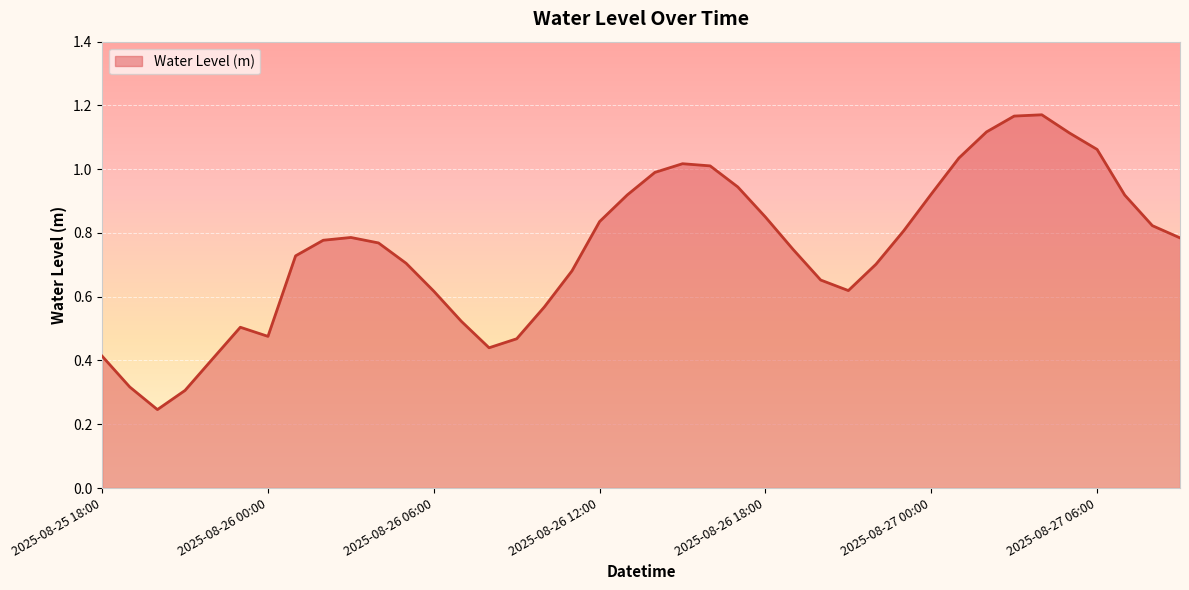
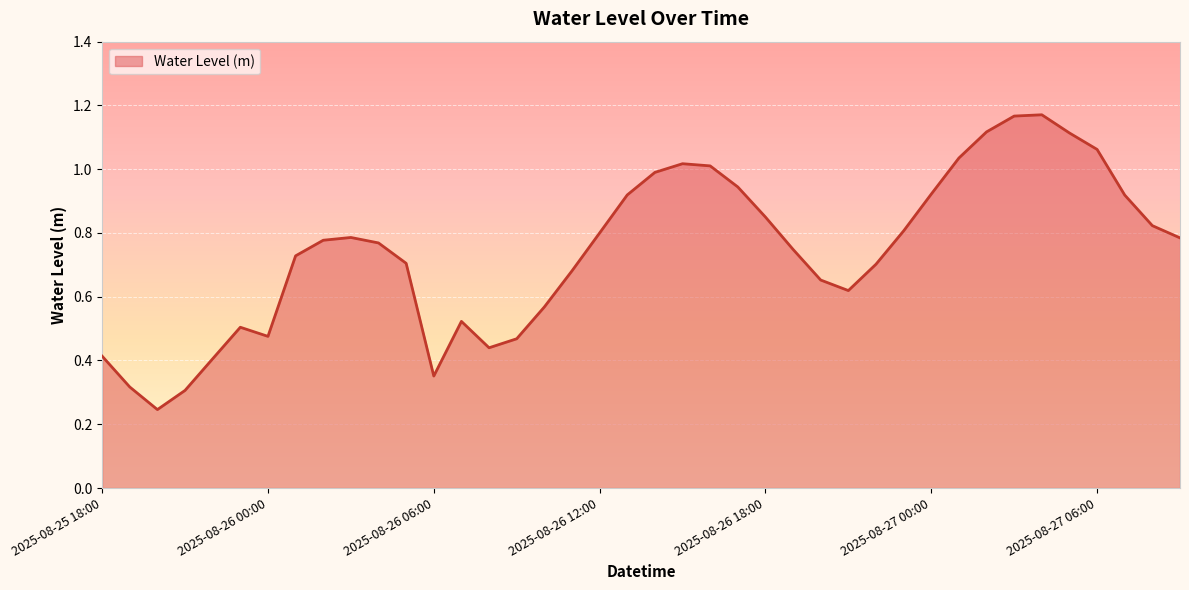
  {
    "2025-08-25 18:00": 0.41,
    "2025-08-26 00:00": 0.48,
-   "2025-08-26 06:00": 0.62,
-   "2025-08-26 12:00": 0.84,
+   "2025-08-26 06:00": 0.35,
+   "2025-08-26 12:00": 0.80,
    "2025-08-26 18:00": 0.85,
    "2025-08-27 00:00": 0.92,
    "2025-08-27 06:00": 1.06
  }
